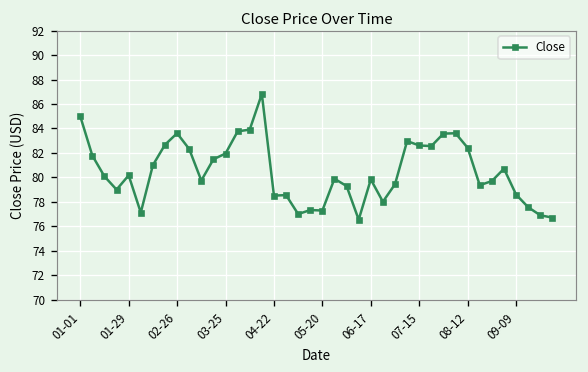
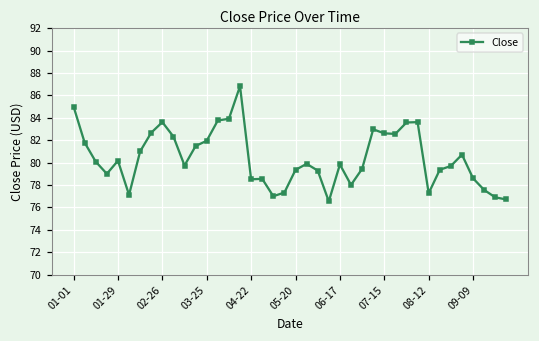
  {
    "01-01": 85.0,
    "01-29": 80.2,
    "02-26": 83.6,
    "03-25": 81.9,
    "04-22": 78.5,
-   "05-20": 77.3,
+   "05-20": 79.3,
    "06-17": 79.8,
    "07-15": 82.6,
-   "08-12": 82.4,
+   "08-12": 77.3,
    "09-09": 78.6
  }
